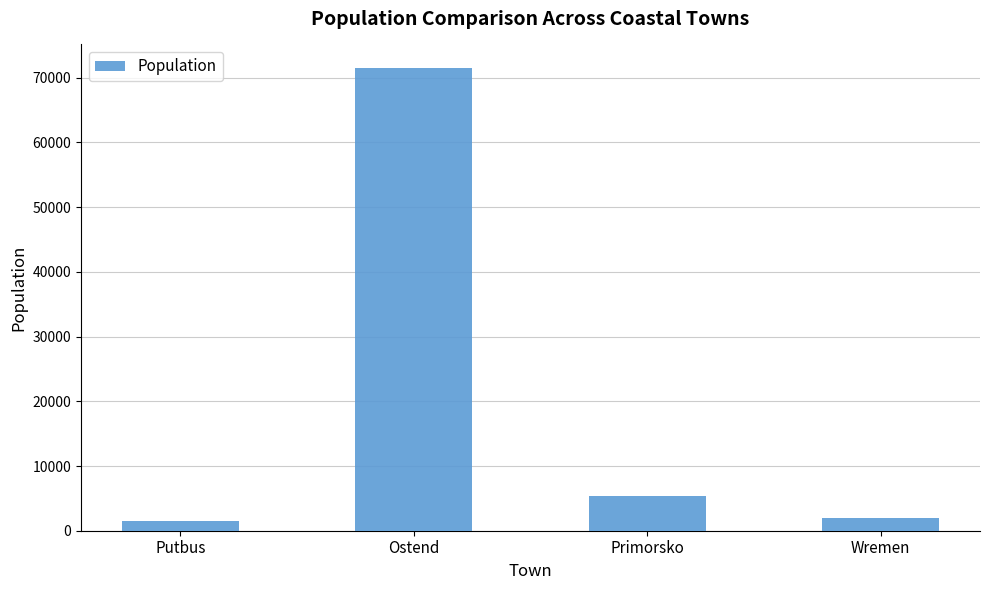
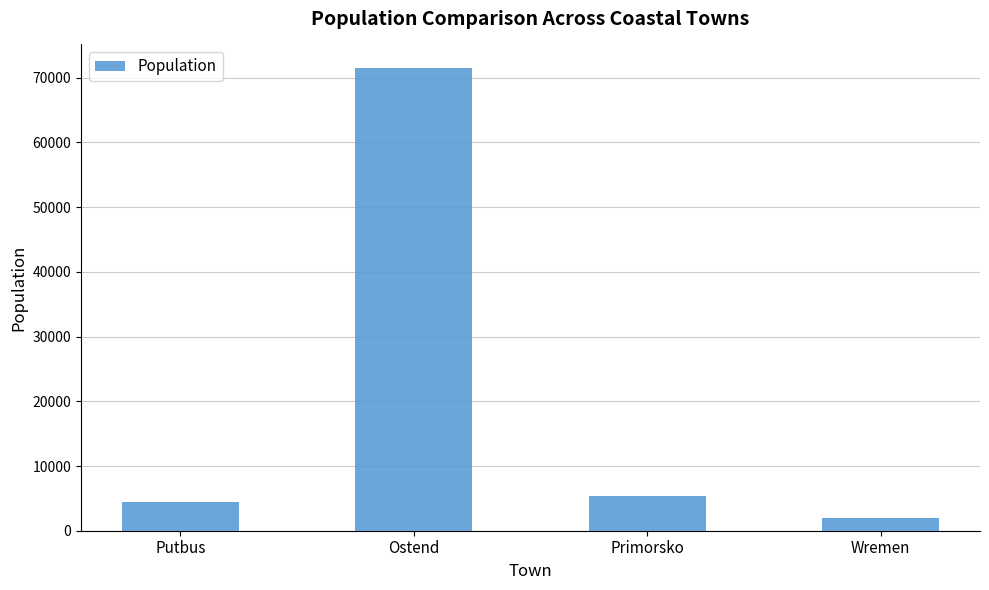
  {
-   "Putbus": 1000,
+   "Putbus": 4000,
    "Ostend": 72000,
    "Primorsko": 5000,
    "Wremen": 2000
  }
